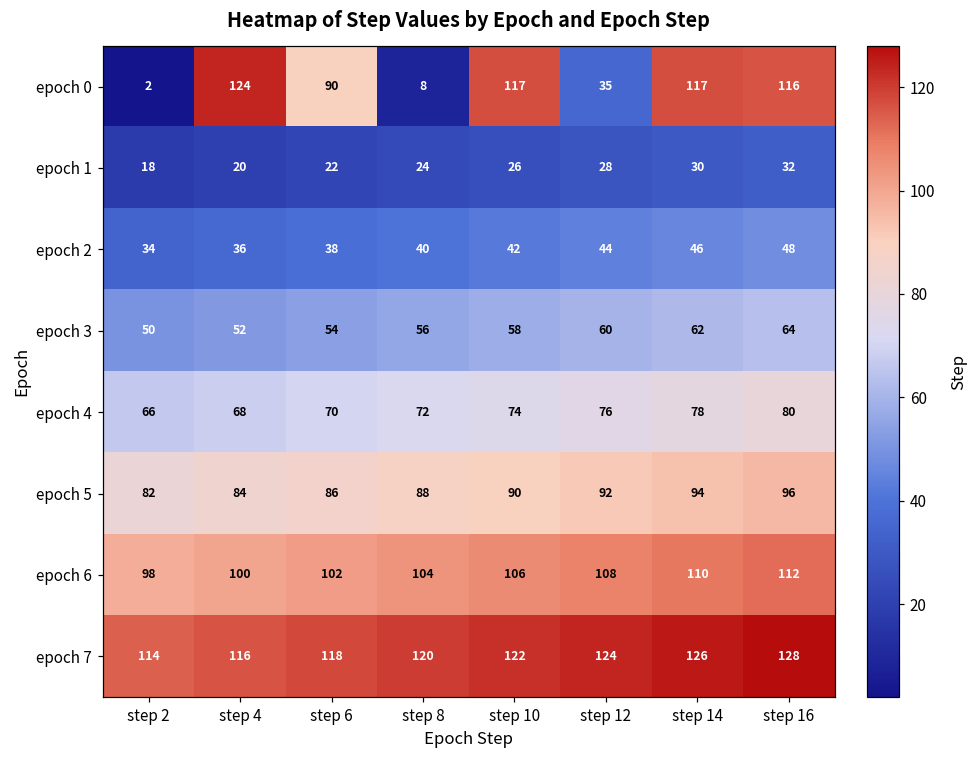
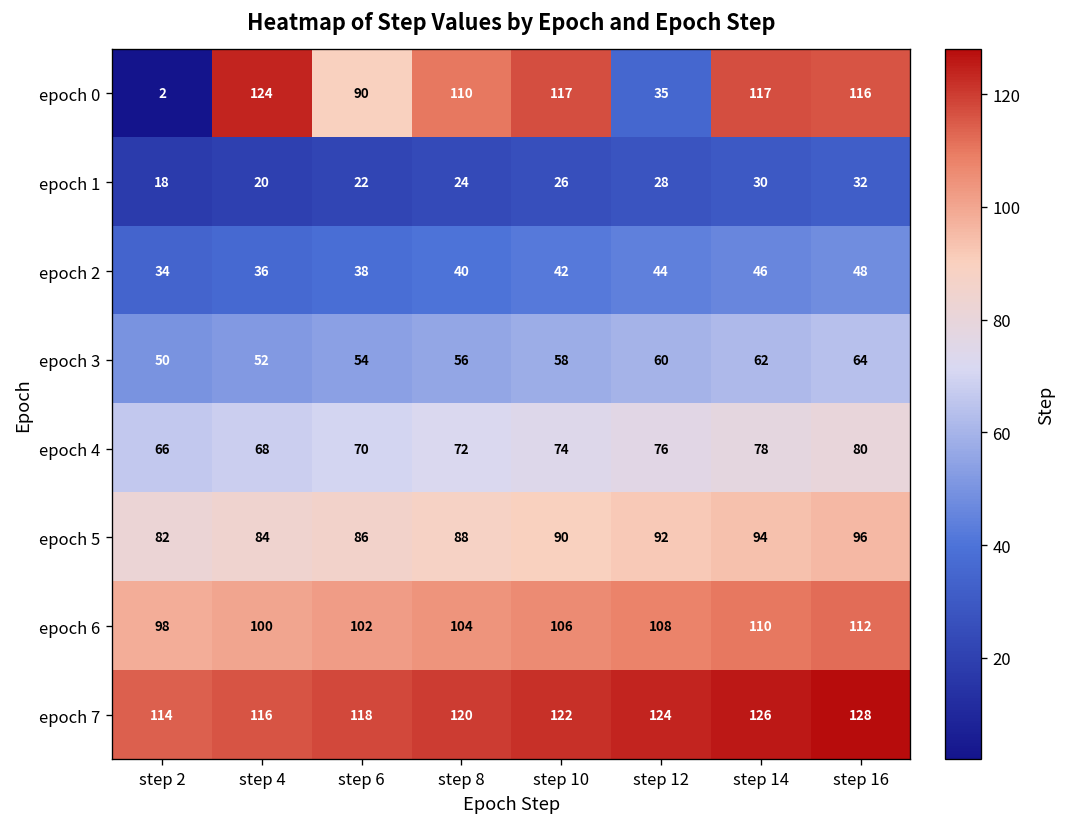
  {
    "epoch 0": {
      "step 2": 2,
      "step 4": 124,
      "step 6": 90,
-     "step 8": 8,
+     "step 8": 110,
      "step 10": 117,
      "step 12": 35,
      "step 14": 117,
      "step 16": 116
    },
    "epoch 1": {
      "step 2": 18,
      "step 4": 20,
      "step 6": 22,
      "step 8": 24,
      "step 10": 26,
      "step 12": 28,
      "step 14": 30,
      "step 16": 32
    },
    "epoch 2": {
      "step 2": 34,
      "step 4": 36,
      "step 6": 38,
      "step 8": 40,
      "step 10": 42,
      "step 12": 44,
      "step 14": 46,
      "step 16": 48
    },
    "epoch 3": {
      "step 2": 50,
      "step 4": 52,
      "step 6": 54,
      "step 8": 56,
      "step 10": 58,
      "step 12": 60,
      "step 14": 62,
      "step 16": 64
    },
    "epoch 4": {
      "step 2": 66,
      "step 4": 68,
      "step 6": 70,
      "step 8": 72,
      "step 10": 74,
      "step 12": 76,
      "step 14": 78,
      "step 16": 80
    },
    "epoch 5": {
      "step 2": 82,
      "step 4": 84,
      "step 6": 86,
      "step 8": 88,
      "step 10": 90,
      "step 12": 92,
      "step 14": 94,
      "step 16": 96
    },
    "epoch 6": {
      "step 2": 98,
      "step 4": 100,
      "step 6": 102,
      "step 8": 104,
      "step 10": 106,
      "step 12": 108,
      "step 14": 110,
      "step 16": 112
    },
    "epoch 7": {
      "step 2": 114,
      "step 4": 116,
      "step 6": 118,
      "step 8": 120,
      "step 10": 122,
      "step 12": 124,
      "step 14": 126,
      "step 16": 128
    }
  }
